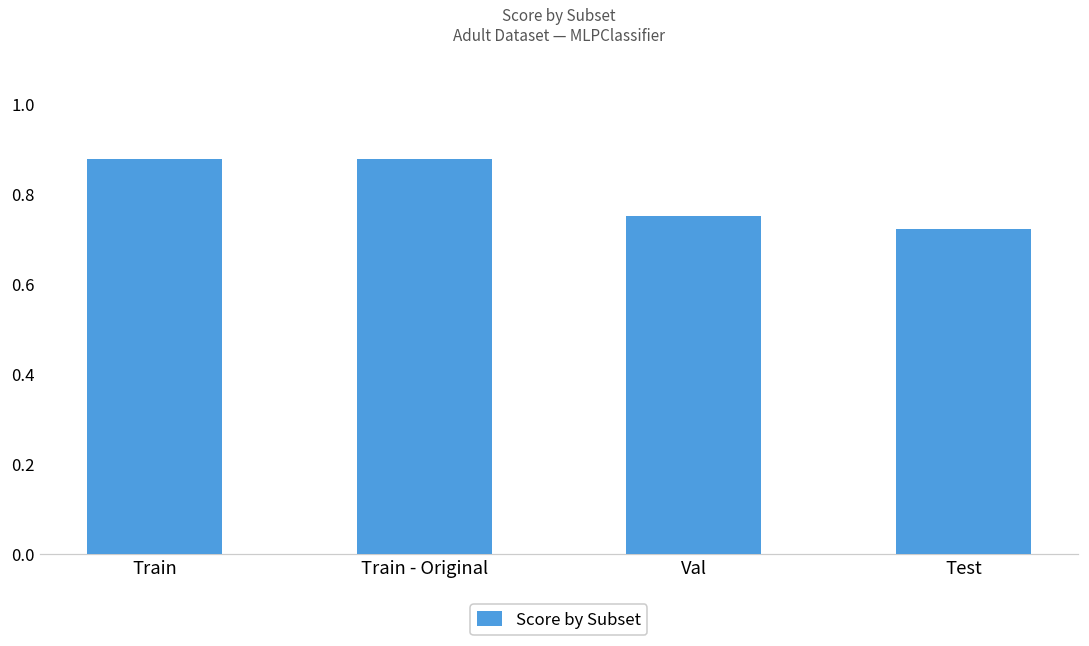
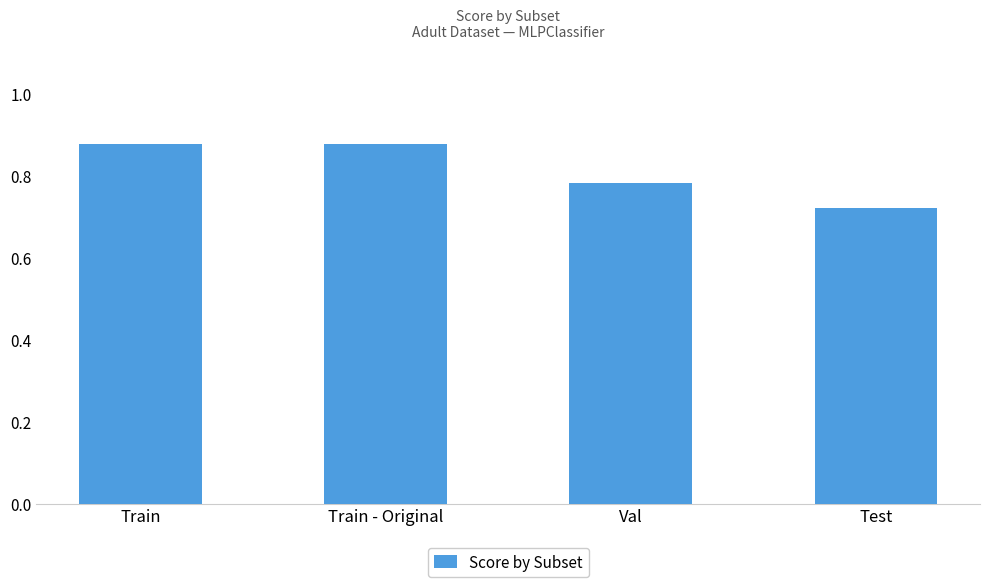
  {
    "Train": 0.88,
    "Train - Original": 0.88,
-   "Val": 0.75,
+   "Val": 0.78,
    "Test": 0.72
  }
